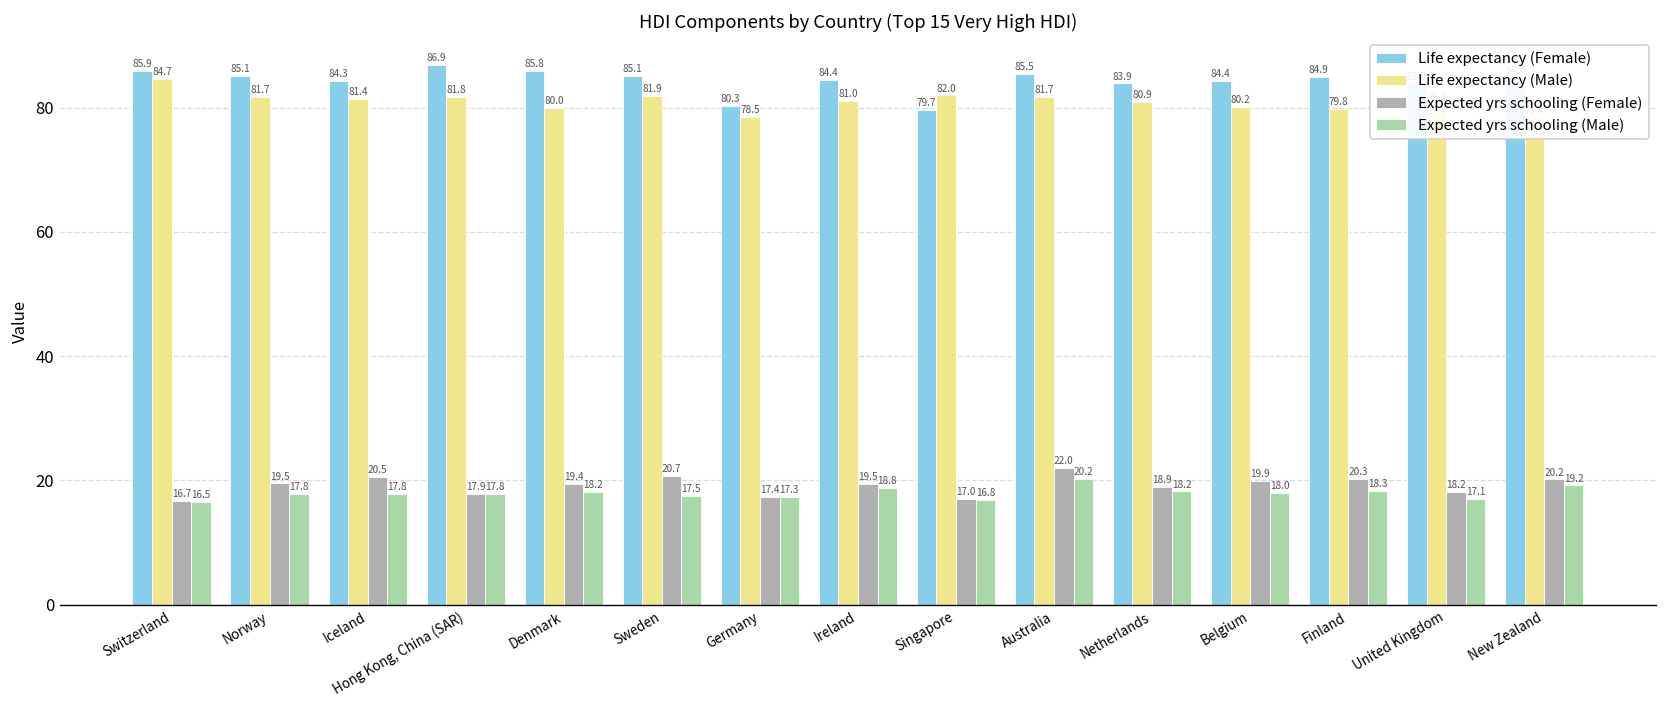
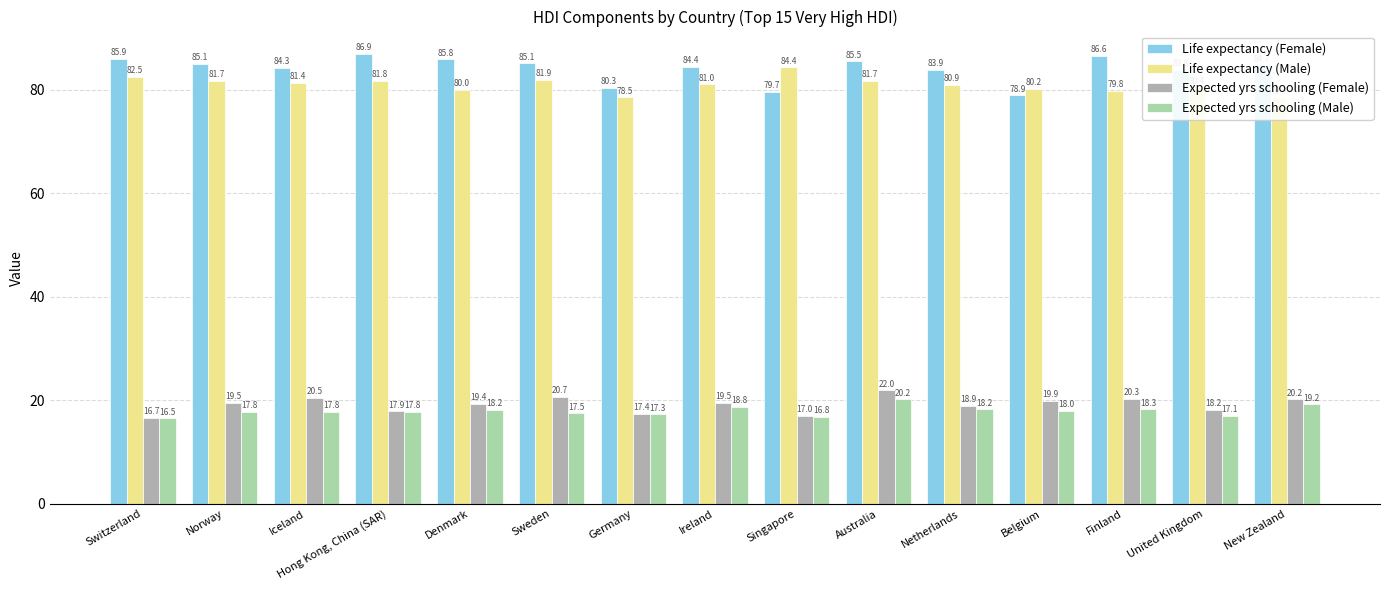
  {
    "Life expectancy (Female)": {
      "Switzerland": 85.9,
      "Norway": 85.1,
      "Iceland": 84.3,
      "Hong Kong, China (SAR)": 86.9,
      "Denmark": 85.8,
      "Sweden": 85.1,
      "Germany": 80.3,
      "Ireland": 84.4,
      "Singapore": 79.7,
      "Australia": 85.5,
      "Netherlands": 83.9,
-     "Belgium": 84.4,
-     "Finland": 84.9
+     "Belgium": 78.9,
+     "Finland": 86.6
    },
    "Life expectancy (Male)": {
-     "Switzerland": 84.7,
+     "Switzerland": 82.5,
      "Norway": 81.7,
      "Iceland": 81.4,
      "Hong Kong, China (SAR)": 81.8,
      "Denmark": 80.0,
      "Sweden": 81.9,
      "Germany": 78.5,
      "Ireland": 81.0,
-     "Singapore": 82.0,
+     "Singapore": 84.4,
      "Australia": 81.7,
      "Netherlands": 80.9,
      "Belgium": 80.2,
      "Finland": 79.8
    }
  }
